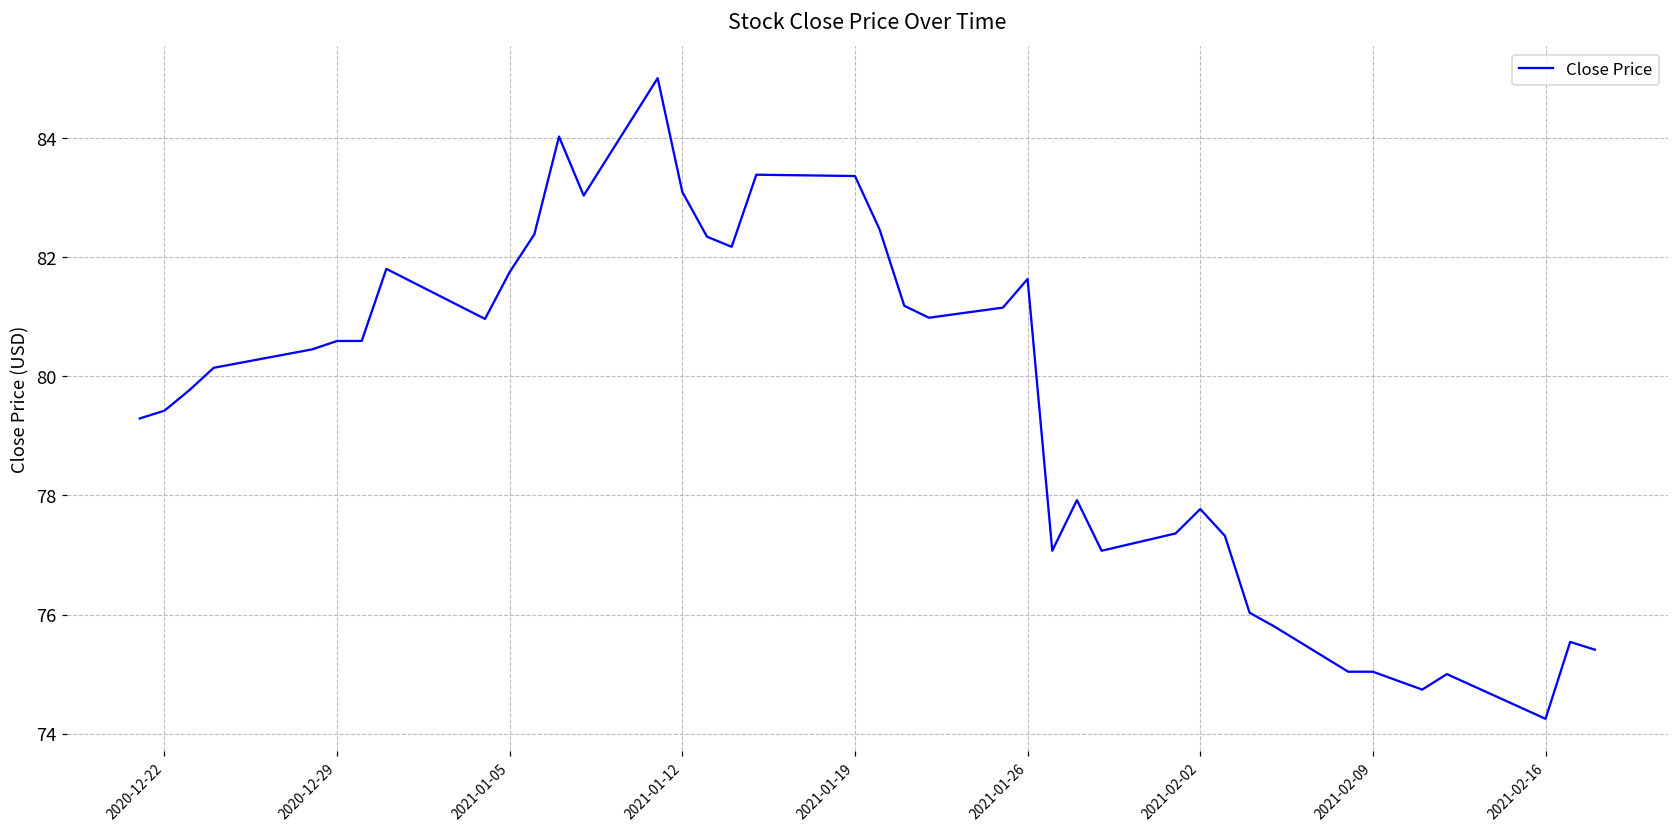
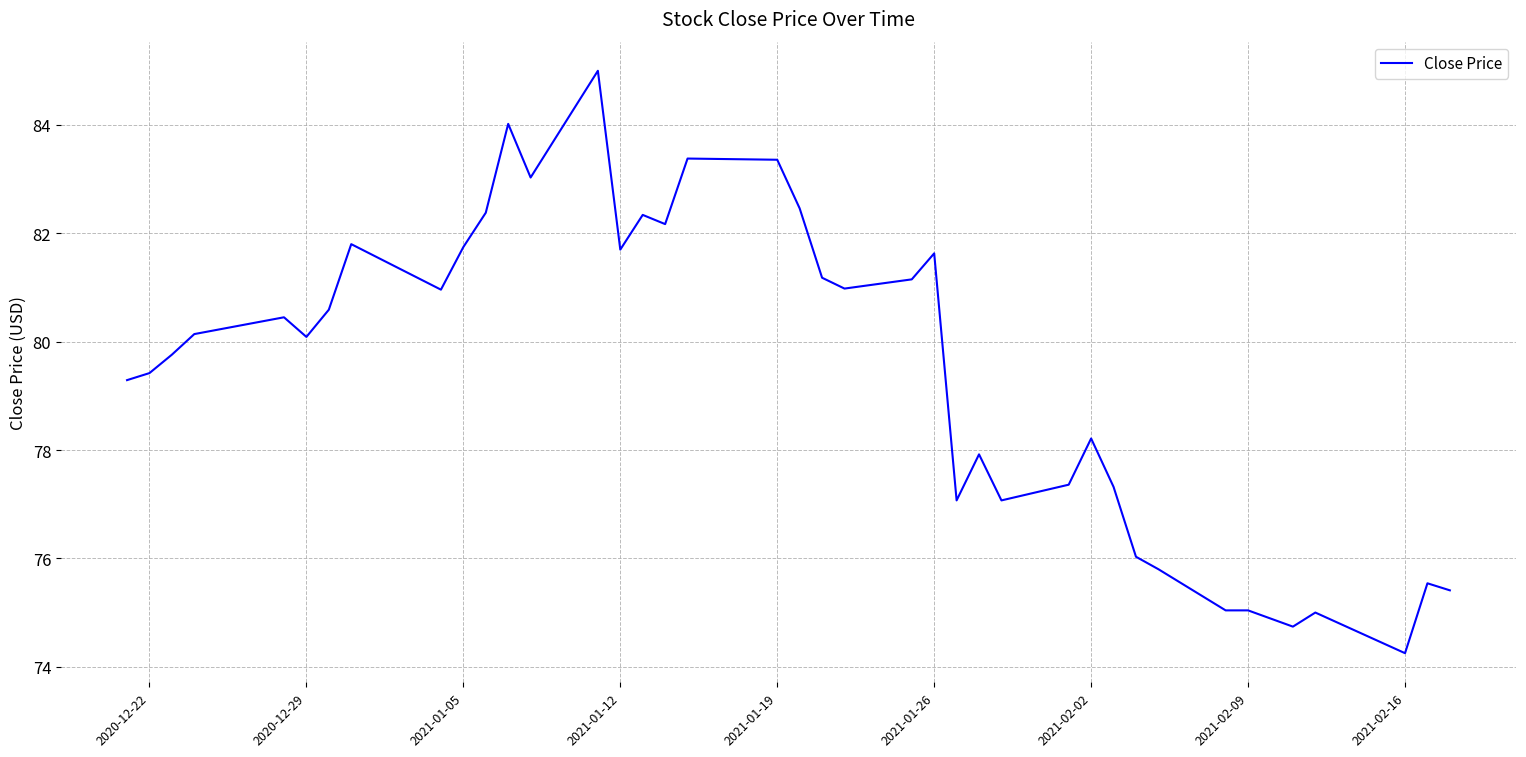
  {
    "2020-12-22": 79.4,
-   "2020-12-29": 80.6,
+   "2020-12-29": 80.1,
    "2021-01-05": 81.7,
-   "2021-01-12": 83.1,
+   "2021-01-12": 81.7,
    "2021-01-19": 83.4,
    "2021-01-26": 81.6,
-   "2021-02-02": 77.8,
+   "2021-02-02": 78.2,
    "2021-02-09": 75.0,
    "2021-02-16": 74.3
  }
